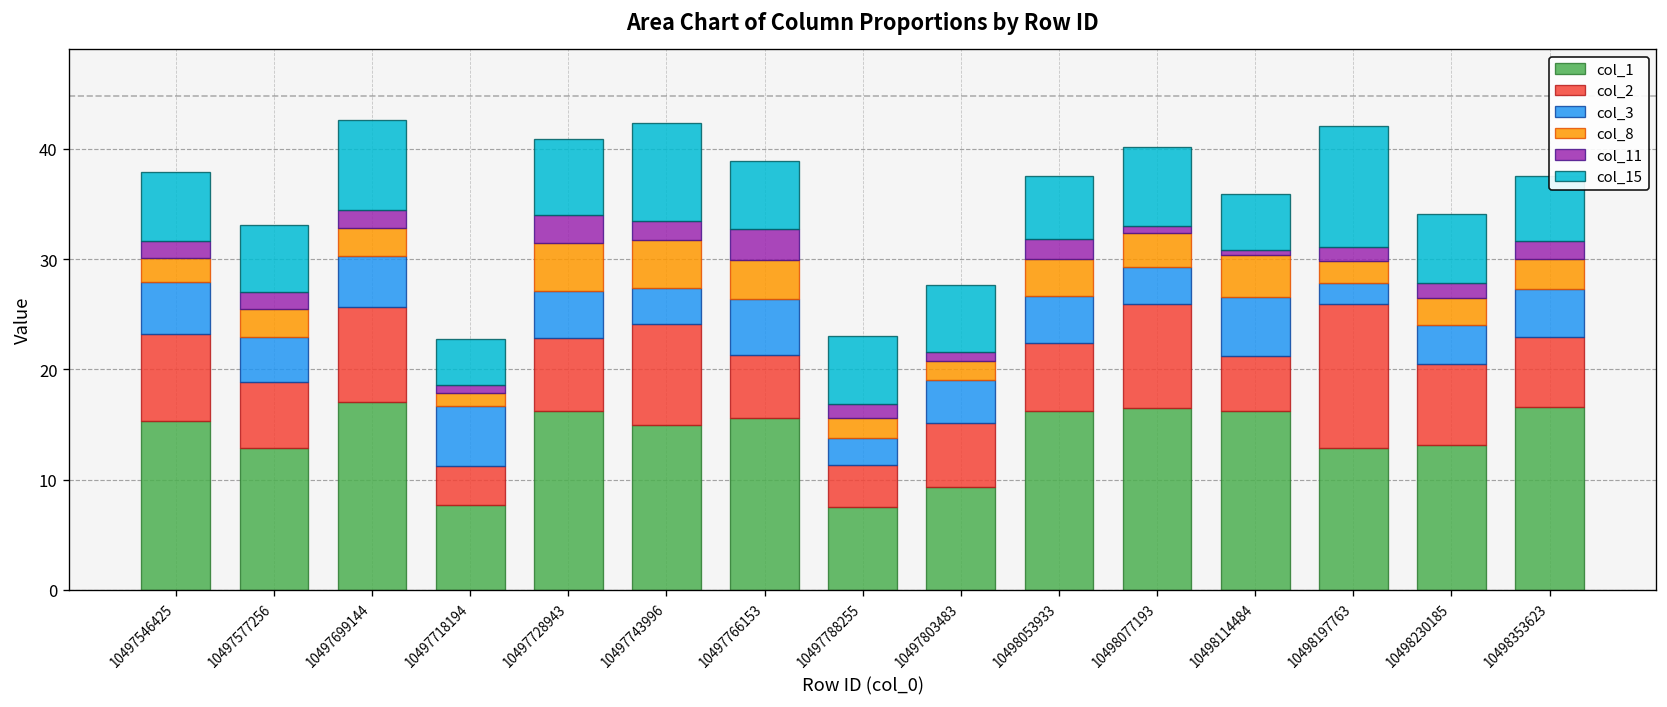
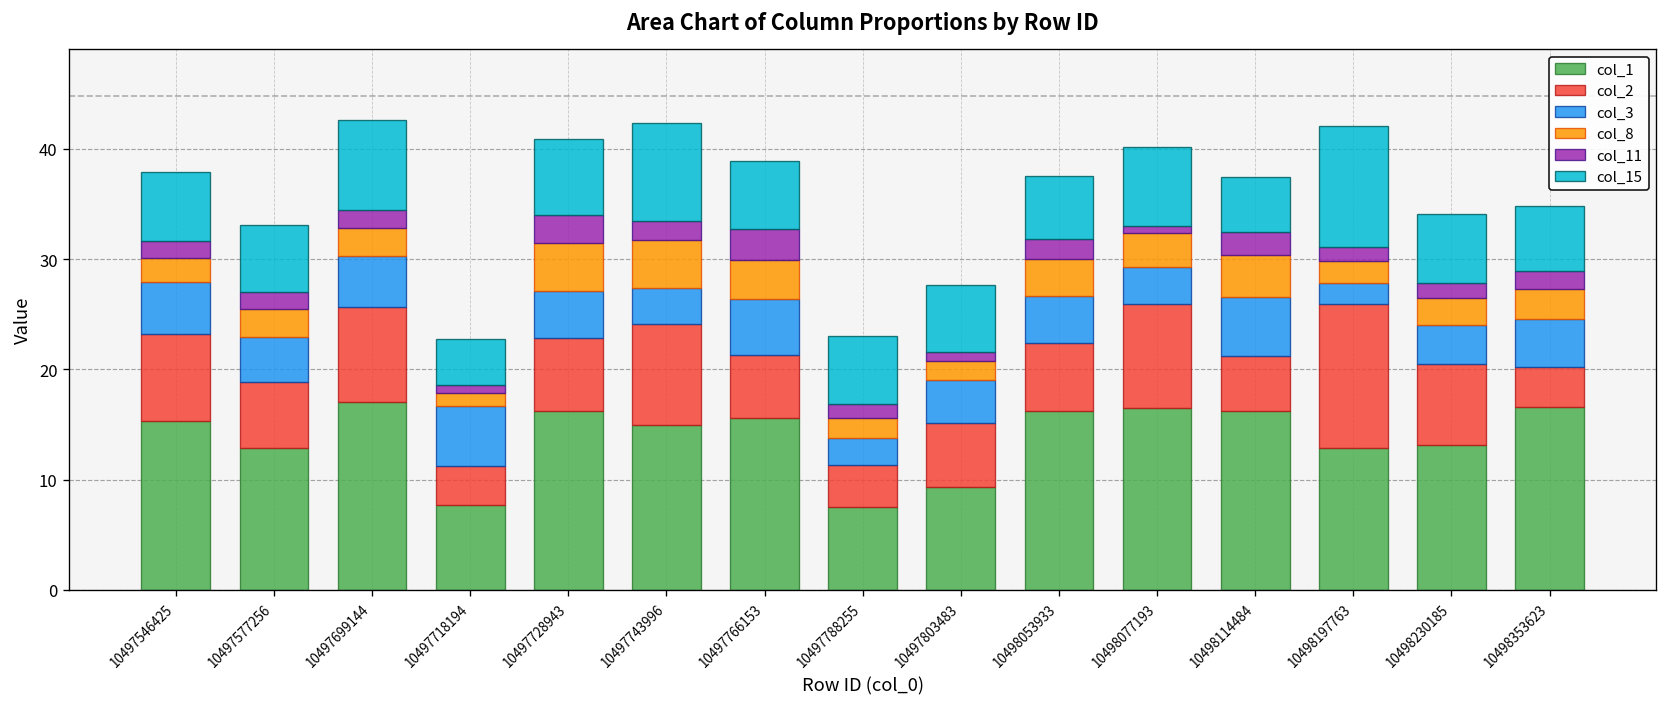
  {
    "col_1": {
      "10497546425": 15,
      "10497577256": 13,
      "10497699144": 17,
      "10497718194": 8,
      "10497728943": 16,
      "10497743996": 15,
      "10497766153": 16,
      "10497788255": 8,
      "10497803483": 9,
      "10498053933": 16,
      "10498077193": 16,
      "10498114484": 16,
      "10498197763": 13,
      "10498230185": 13,
      "10498353623": 17
    },
    "col_2": {
      "10497546425": 8,
      "10497577256": 6,
      "10497699144": 9,
      "10497718194": 3,
      "10497728943": 7,
      "10497743996": 9,
      "10497766153": 6,
      "10497788255": 4,
      "10497803483": 6,
      "10498053933": 6,
      "10498077193": 9,
      "10498114484": 5,
      "10498197763": 13,
      "10498230185": 7,
-     "10498353623": 6
+     "10498353623": 4
    },
    "col_8": {
      "10497546425": 2,
      "10497577256": 3,
      "10497699144": 3,
      "10497718194": 1,
      "10497728943": 4,
      "10497743996": 4,
      "10497766153": 4,
      "10497788255": 2,
      "10497803483": 2,
      "10498053933": 3,
      "10498077193": 3,
      "10498114484": 4,
      "10498197763": 2,
      "10498230185": 2,
      "10498353623": 3
    },
    "col_11": {
      "10497546425": 1,
      "10497577256": 2,
      "10497699144": 2,
      "10497718194": 1,
      "10497728943": 3,
      "10497743996": 2,
      "10497766153": 3,
      "10497788255": 1,
      "10497803483": 1,
      "10498053933": 2,
      "10498077193": 1,
-     "10498114484": 1,
+     "10498114484": 2,
      "10498197763": 1,
      "10498230185": 1,
      "10498353623": 2
    }
  }
